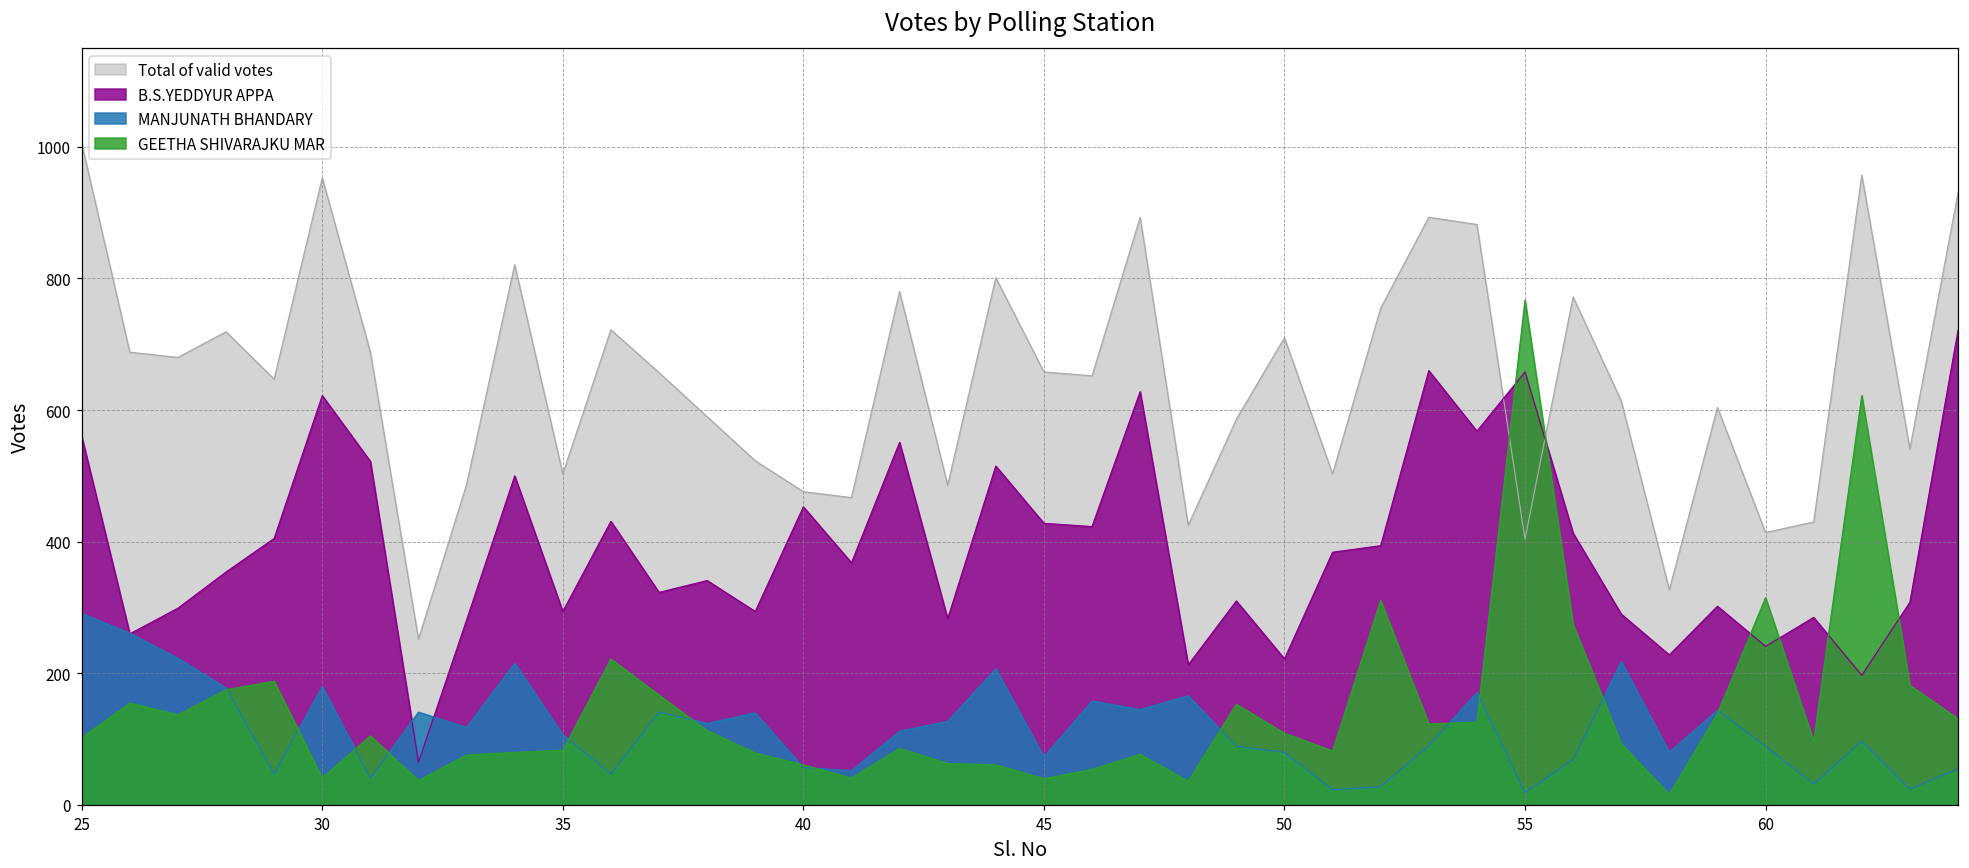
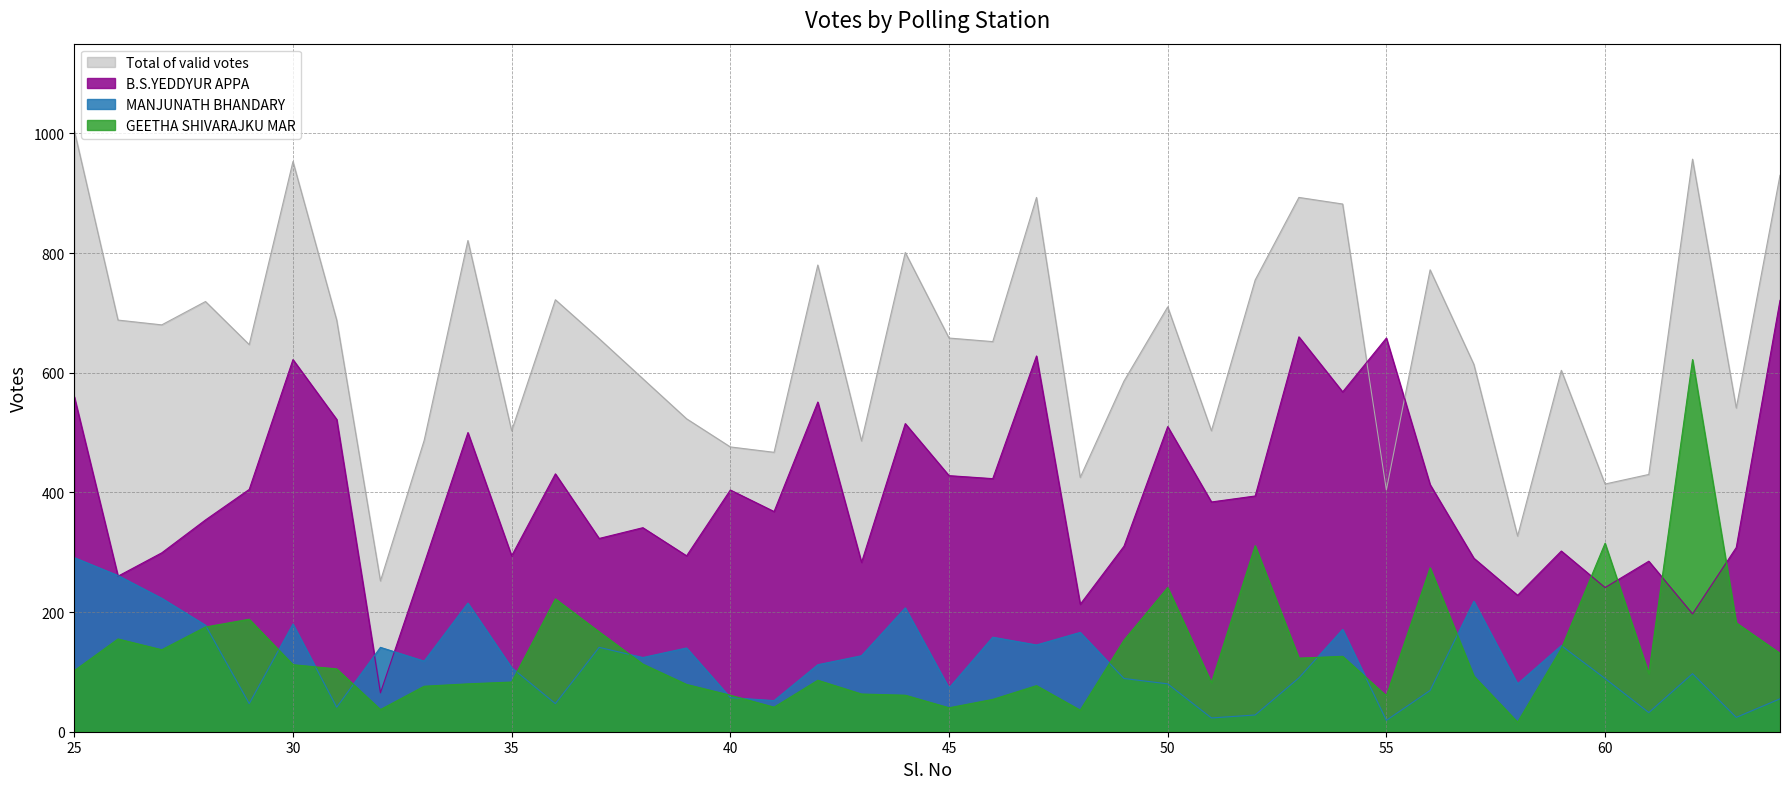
  {
    "Total of valid votes": {
      "25": 1010,
      "30": 950,
      "35": 500,
      "40": 480,
      "45": 660,
      "50": 710,
      "55": 400,
      "60": 410
    },
    "B.S.YEDDYUR APPA": {
      "25": 560,
      "30": 620,
      "35": 290,
-     "40": 450,
+     "40": 400,
      "45": 430,
-     "50": 220,
+     "50": 510,
      "55": 660,
      "60": 240
    },
    "MANJUNATH BHANDARY": {
      "25": 290,
      "30": 180,
      "35": 110,
      "45": 70,
      "50": 80,
      "55": 20,
      "60": 90
    },
    "GEETHA SHIVARAJKU MAR": {
      "25": 100,
-     "30": 40,
+     "30": 110,
      "35": 80,
      "45": 40,
-     "50": 110,
-     "55": 770,
+     "50": 240,
+     "55": 60,
      "60": 320
    }
  }
